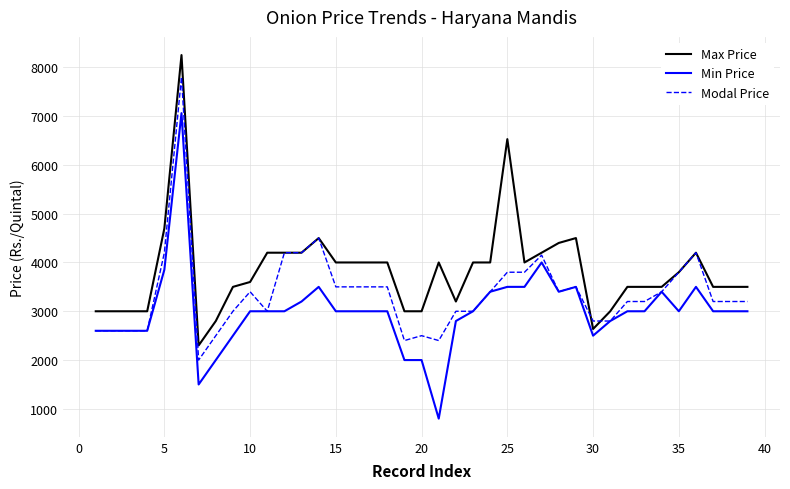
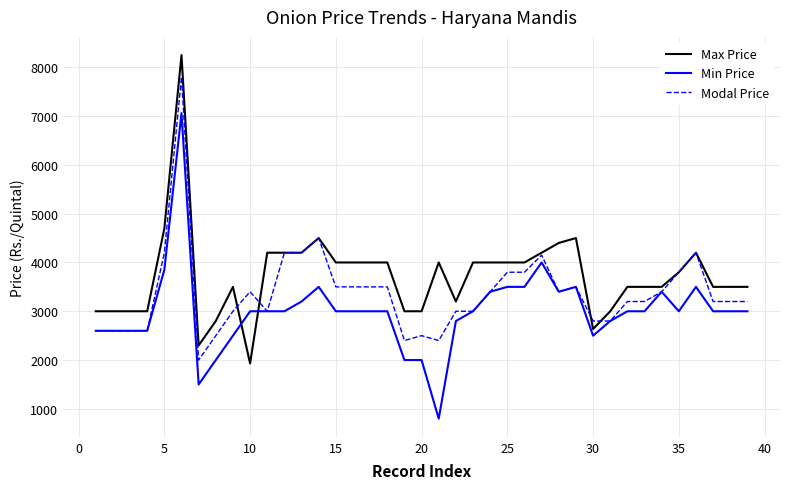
  {
    "Max Price": {
      "5": 4700,
-     "10": 3600,
+     "10": 1900,
      "15": 4000,
      "20": 3000,
-     "25": 6500,
+     "25": 4000,
      "30": 2600
    }
  }
